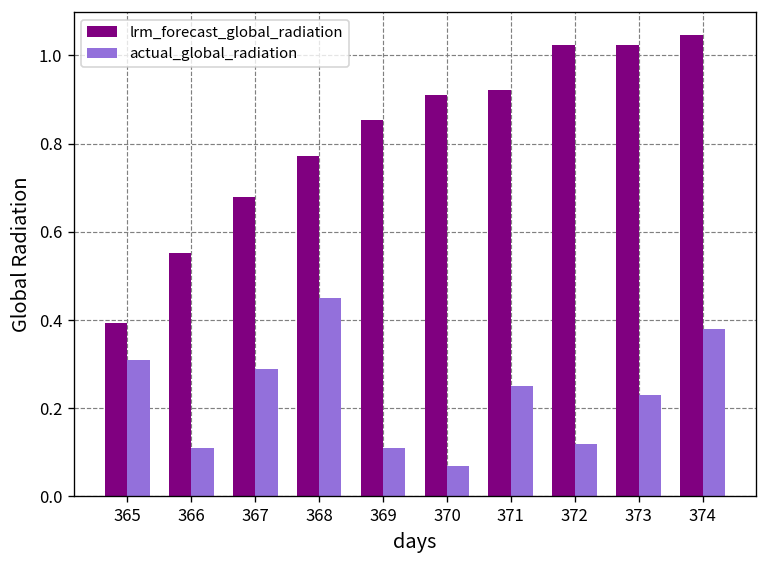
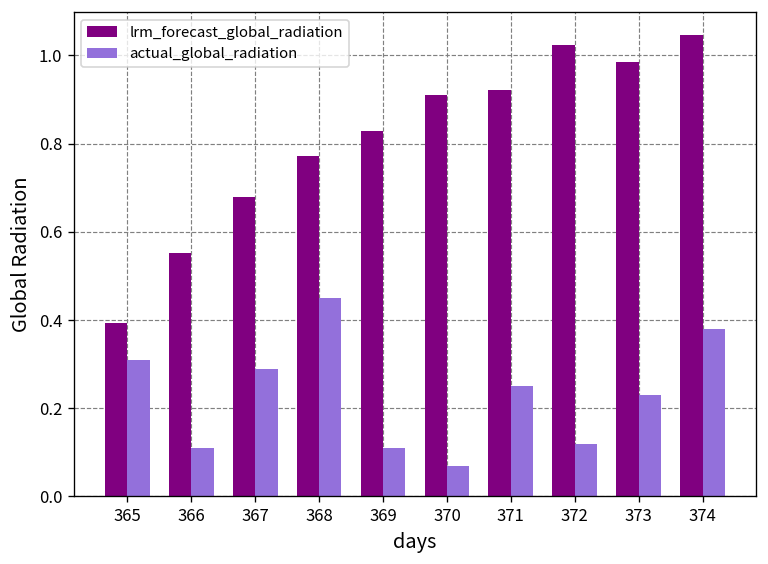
  {
    "lrm_forecast_global_radiation": {
      "365": 0.39,
      "366": 0.55,
      "367": 0.68,
      "368": 0.77,
-     "369": 0.85,
+     "369": 0.83,
      "370": 0.91,
      "371": 0.92,
      "372": 1.02,
-     "373": 1.02,
+     "373": 0.99,
      "374": 1.05
    },
    "actual_global_radiation": {
      "365": 0.31,
      "366": 0.11,
      "367": 0.29,
      "368": 0.45,
      "369": 0.11,
      "370": 0.07,
      "371": 0.25,
      "372": 0.12,
      "373": 0.23,
      "374": 0.38
    }
  }
